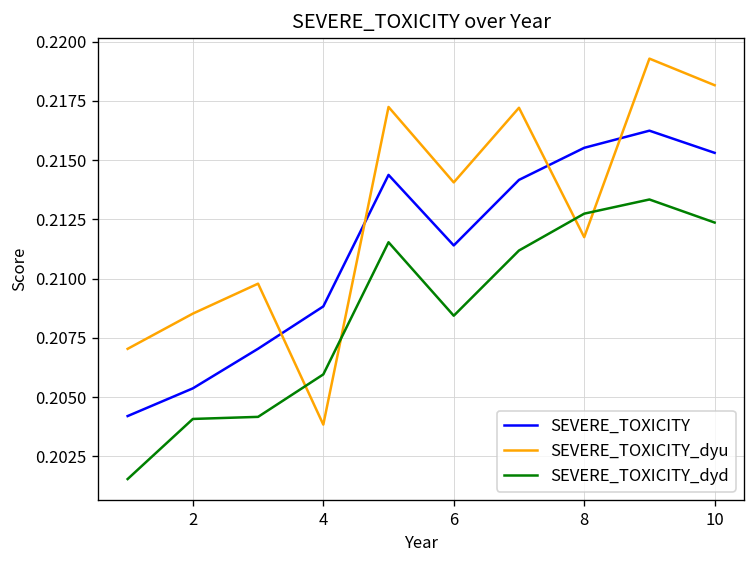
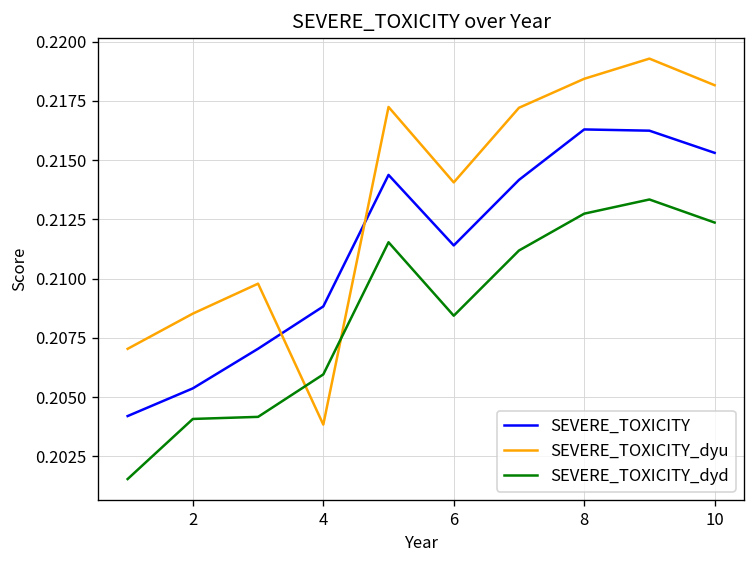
  {
    "SEVERE_TOXICITY": {
      "2": 0.2054,
      "4": 0.2088,
      "6": 0.2114,
-     "8": 0.2155,
+     "8": 0.2163,
      "10": 0.2153
    },
    "SEVERE_TOXICITY_dyu": {
      "2": 0.2085,
      "4": 0.2038,
      "6": 0.2141,
-     "8": 0.2117,
+     "8": 0.2184,
      "10": 0.2182
    },
    "SEVERE_TOXICITY_dyd": {
      "2": 0.2041,
      "4": 0.2060,
      "6": 0.2084,
      "8": 0.2127,
      "10": 0.2124
    }
  }
